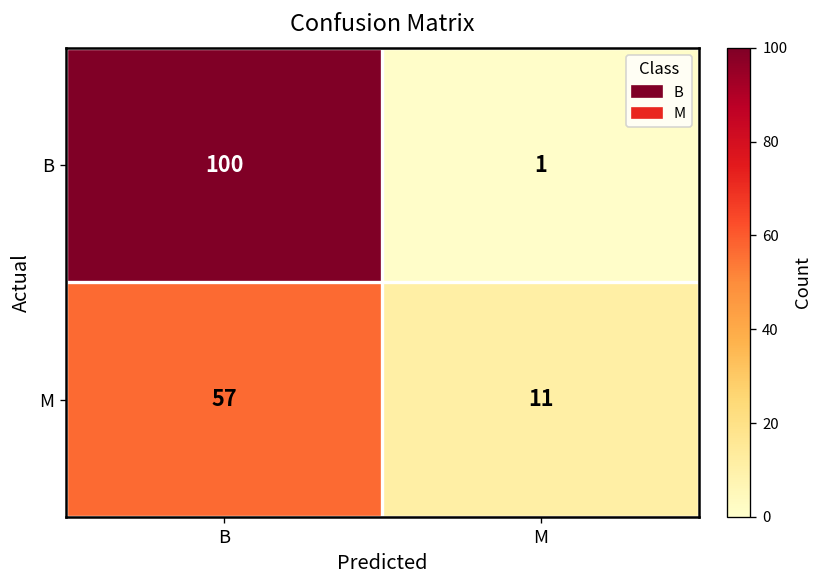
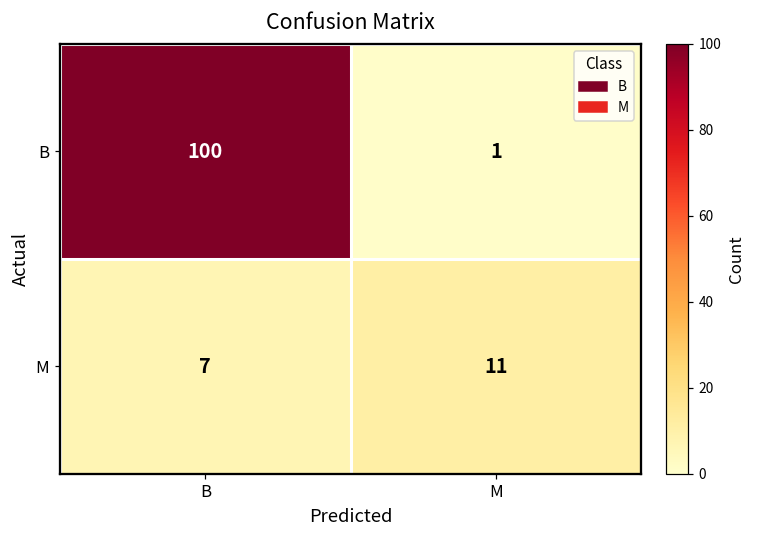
  {
    "B": {
      "B": 100,
      "M": 1
    },
    "M": {
-     "B": 57,
+     "B": 7,
      "M": 11
    }
  }
